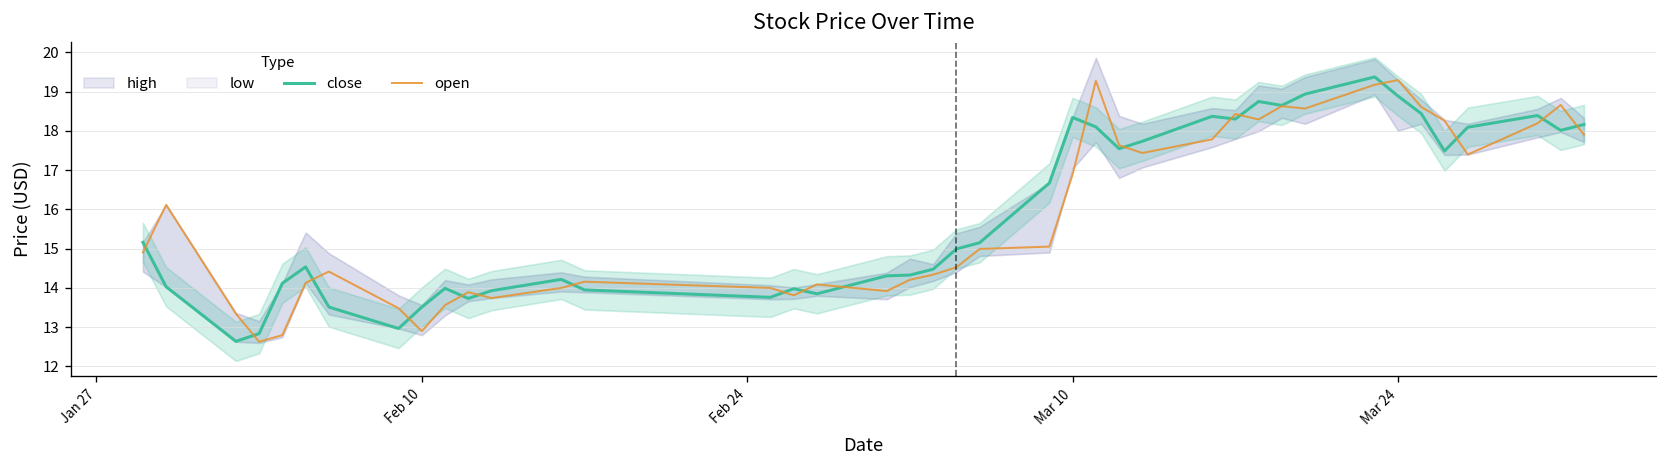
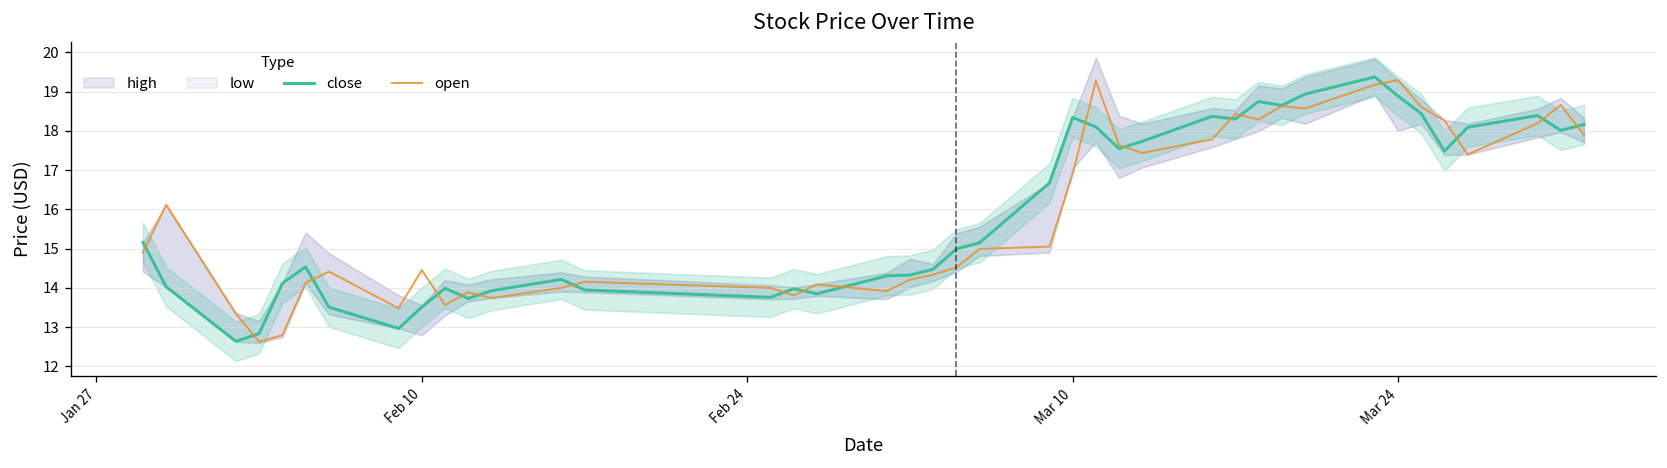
  {
    "open": {
-     "Feb 10": 12.9,
+     "Feb 10": 14.5,
      "Mar 10": 16.9
    }
  }
